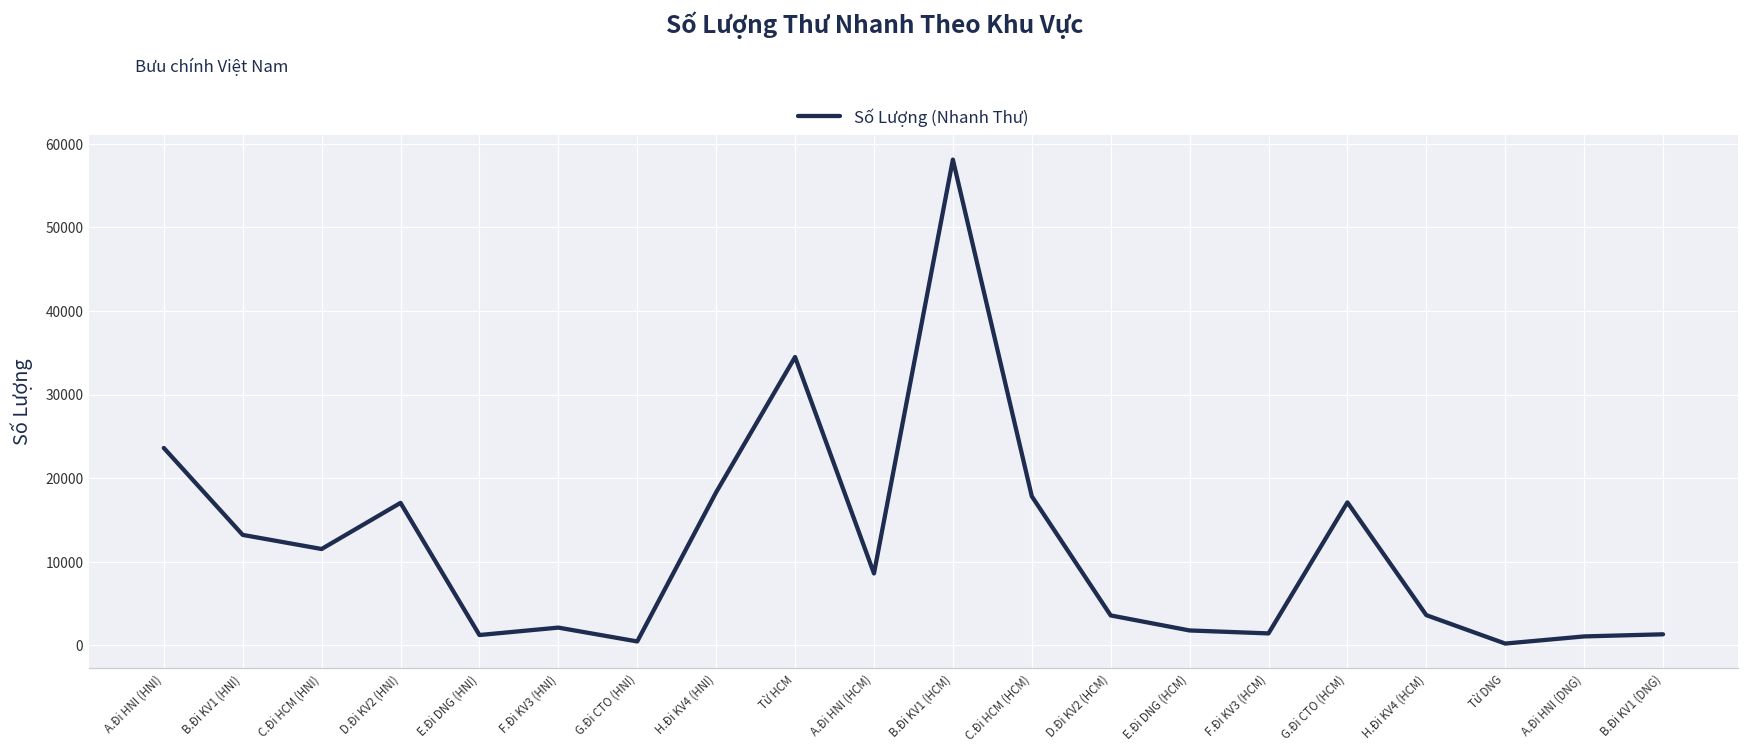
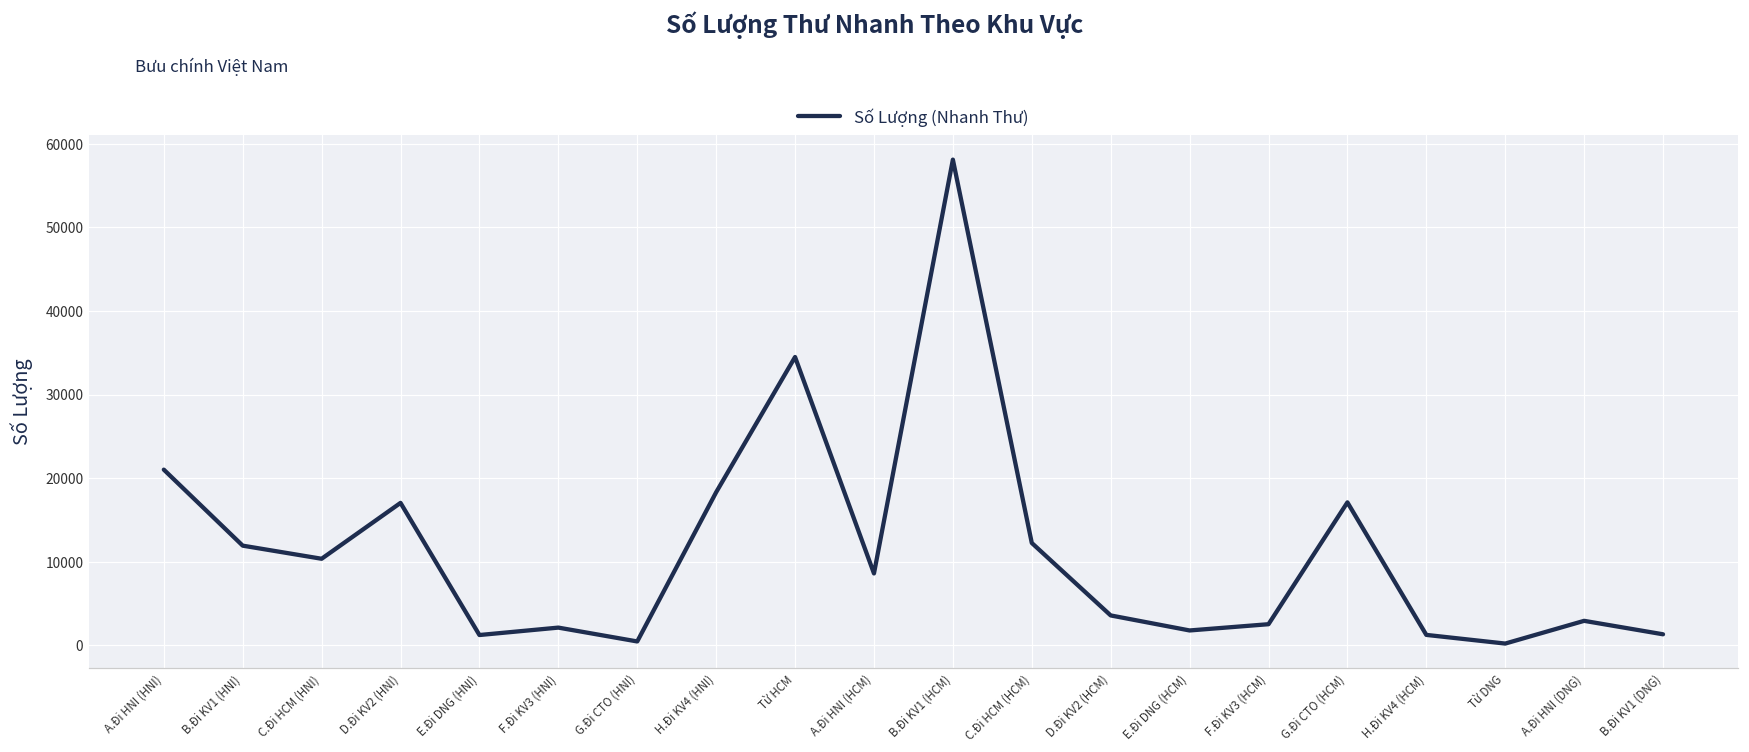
  {
-   "A.Đi HNI (HNI)": 24000,
-   "B.Đi KV1 (HNI)": 13000,
-   "C.Đi HCM (HNI)": 12000,
+   "A.Đi HNI (HNI)": 21000,
+   "B.Đi KV1 (HNI)": 12000,
+   "C.Đi HCM (HNI)": 10000,
    "D.Đi KV2 (HNI)": 17000,
    "E.Đi DNG (HNI)": 1000,
    "F.Đi KV3 (HNI)": 2000,
    "G.Đi CTO (HNI)": 0,
    "H.Đi KV4 (HNI)": 18000,
    "Từ HCM": 34000,
    "A.Đi HNI (HCM)": 9000,
    "B.Đi KV1 (HCM)": 58000,
-   "C.Đi HCM (HCM)": 18000,
+   "C.Đi HCM (HCM)": 12000,
    "D.Đi KV2 (HCM)": 4000,
    "E.Đi DNG (HCM)": 2000,
-   "F.Đi KV3 (HCM)": 1000,
+   "F.Đi KV3 (HCM)": 3000,
    "G.Đi CTO (HCM)": 17000,
-   "H.Đi KV4 (HCM)": 4000,
+   "H.Đi KV4 (HCM)": 1000,
    "Từ DNG": 0,
-   "A.Đi HNI (DNG)": 1000,
+   "A.Đi HNI (DNG)": 3000,
    "B.Đi KV1 (DNG)": 1000
  }
